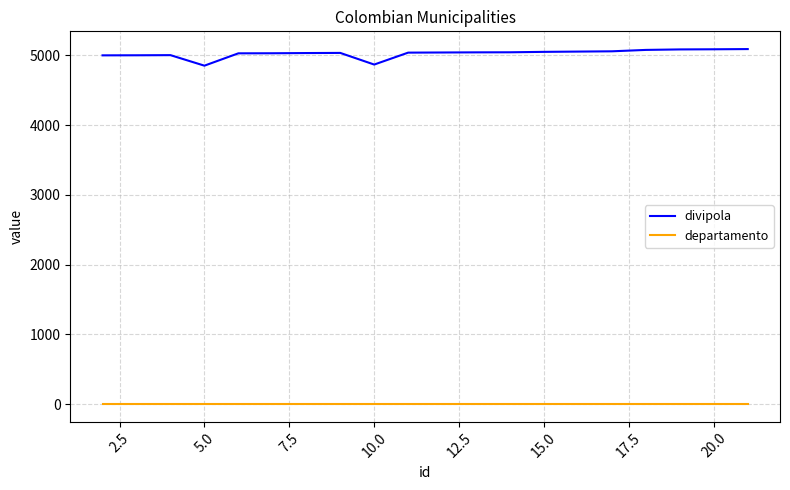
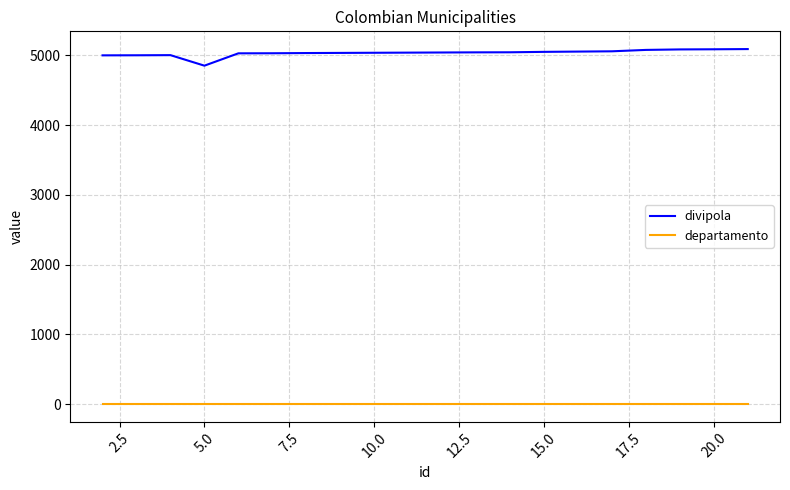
  {
    "divipola": {
      "5.0": 4900,
-     "10.0": 4900,
+     "10.0": 5000,
      "15.0": 5100,
      "20.0": 5100
    },
    "departamento": {
      "5.0": 0,
      "10.0": 0,
      "15.0": 0,
      "20.0": 0
    }
  }
